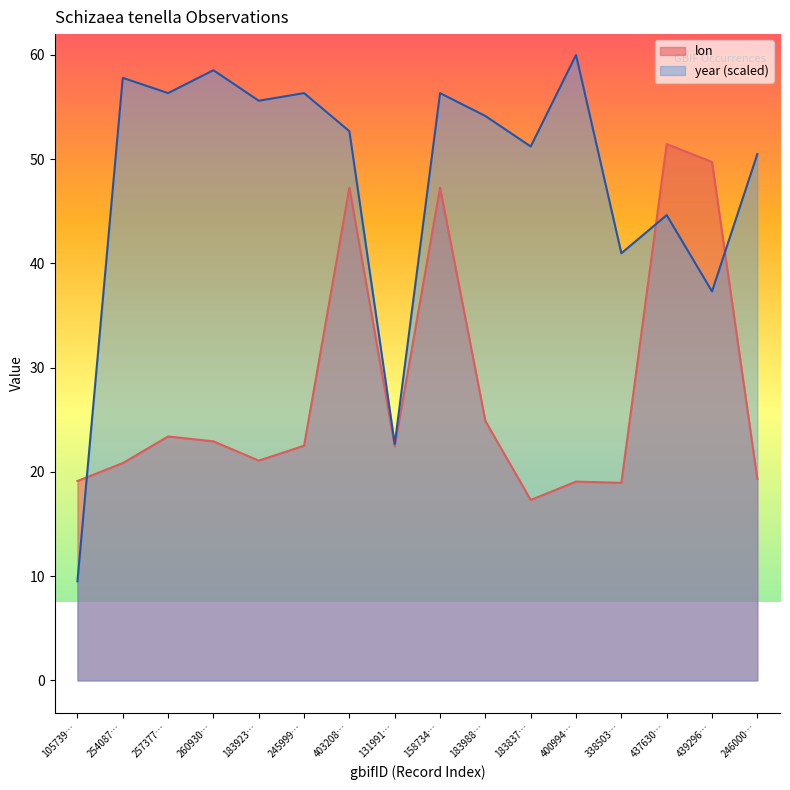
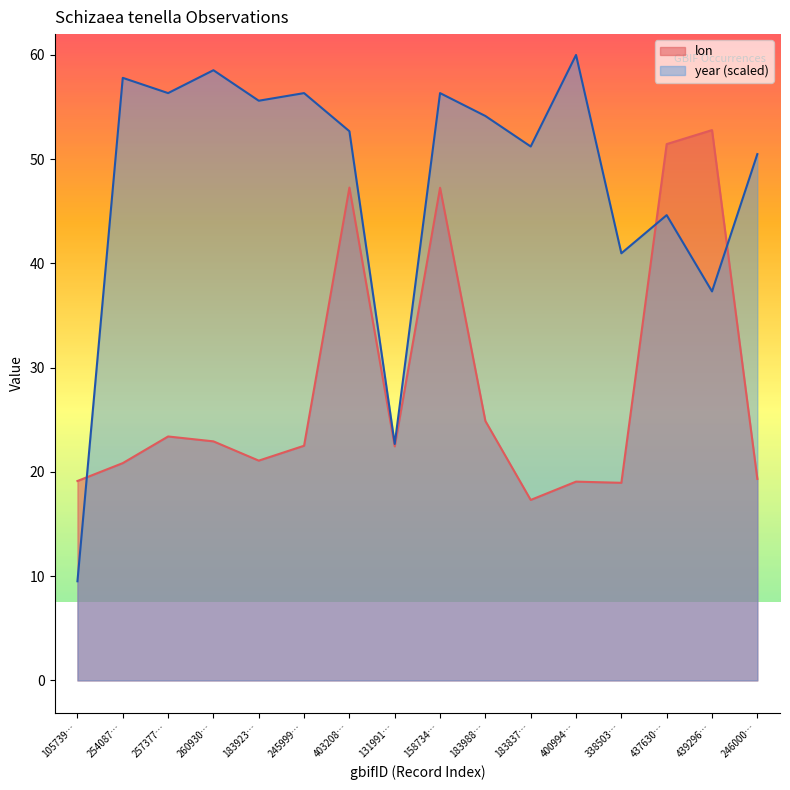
  {
    "lon": {
      "105739…": 19.1,
      "254087…": 20.8,
      "257377…": 23.4,
      "260930…": 22.9,
      "183923…": 21.1,
      "245999…": 22.5,
      "403208…": 47.3,
      "158734…": 47.3,
      "183988…": 24.9,
      "183837…": 17.3,
      "400994…": 19.1,
      "338503…": 19.0,
      "437630…": 51.5,
-     "439296…": 49.7,
+     "439296…": 52.8,
      "246000…": 19.3
    },
    "year (scaled)": {
      "105739…": 9.5,
      "254087…": 57.8,
      "257377…": 56.3,
      "260930…": 58.5,
      "183923…": 55.6,
      "245999…": 56.3,
      "403208…": 52.7,
      "158734…": 56.3,
      "183988…": 54.1,
      "183837…": 51.2,
      "400994…": 60.0,
      "338503…": 41.0,
      "437630…": 44.6,
      "439296…": 37.3,
      "246000…": 50.5
    }
  }
